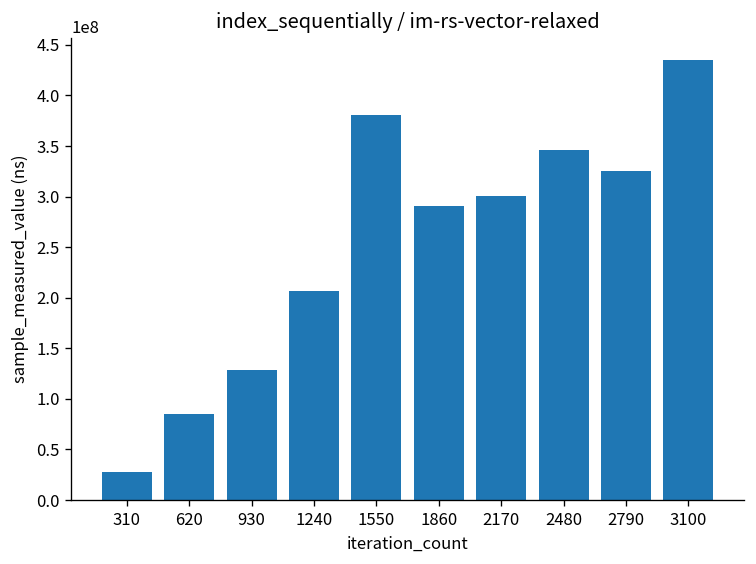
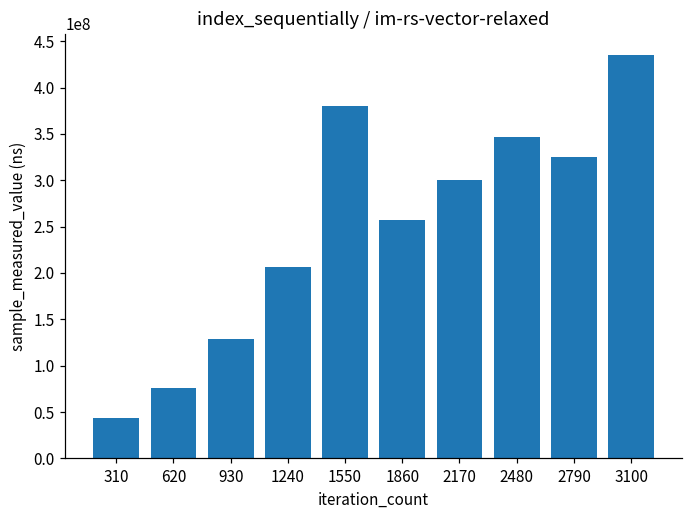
  {
-   "310": 30000000,
-   "620": 90000000,
+   "310": 40000000,
+   "620": 80000000,
    "930": 130000000,
    "1240": 210000000,
    "1550": 380000000,
-   "1860": 290000000,
+   "1860": 260000000,
    "2170": 300000000,
    "2480": 350000000,
    "2790": 320000000,
    "3100": 440000000
  }
